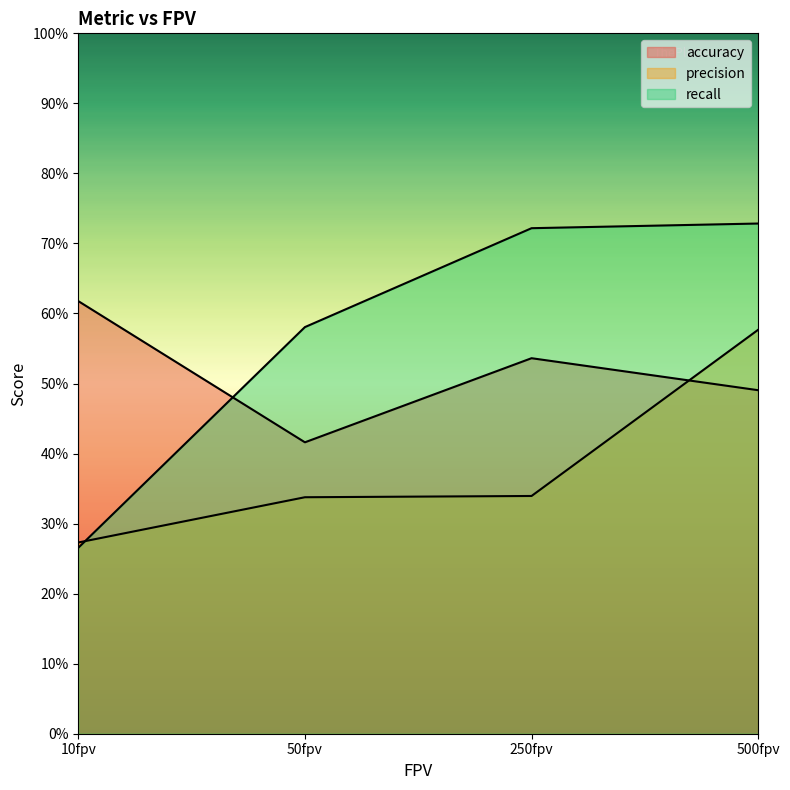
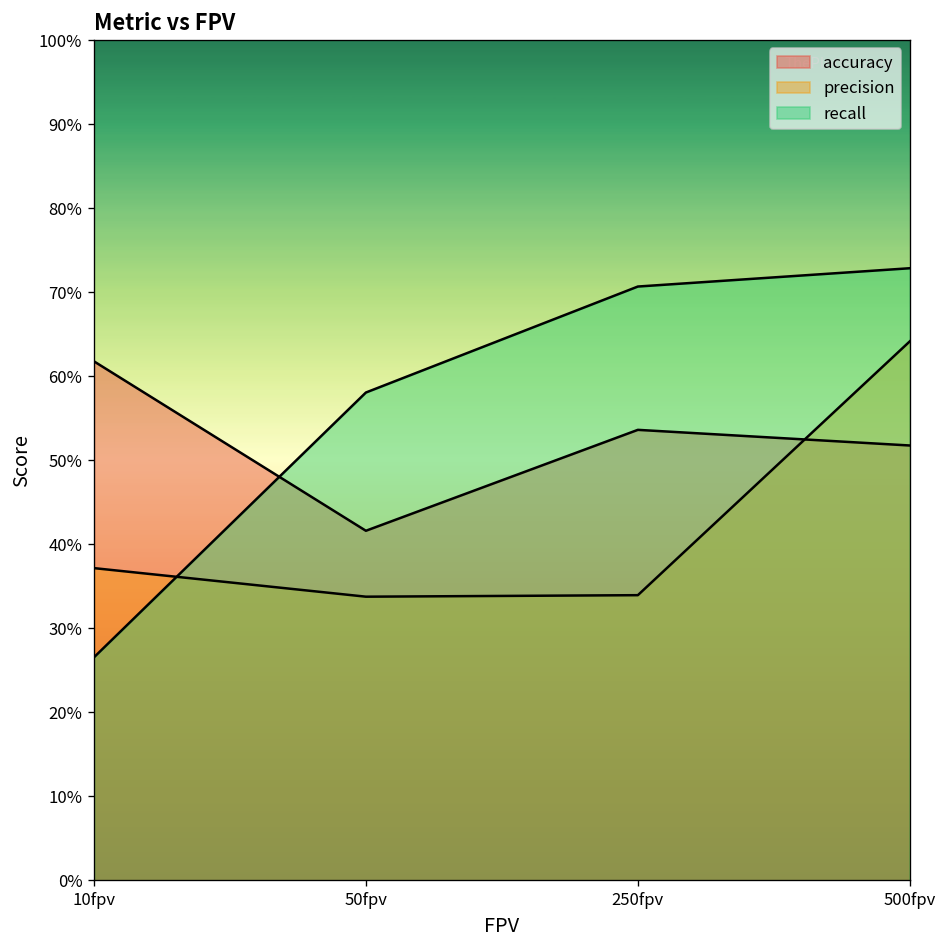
  {
    "accuracy": {
      "10fpv": "62%",
      "50fpv": "42%",
      "250fpv": "54%",
-     "500fpv": "49%"
+     "500fpv": "52%"
    },
    "precision": {
-     "10fpv": "27%",
+     "10fpv": "37%",
      "50fpv": "34%",
      "250fpv": "34%",
-     "500fpv": "58%"
+     "500fpv": "64%"
    },
    "recall": {
      "10fpv": "27%",
      "50fpv": "58%",
-     "250fpv": "72%",
+     "250fpv": "71%",
      "500fpv": "73%"
    }
  }
